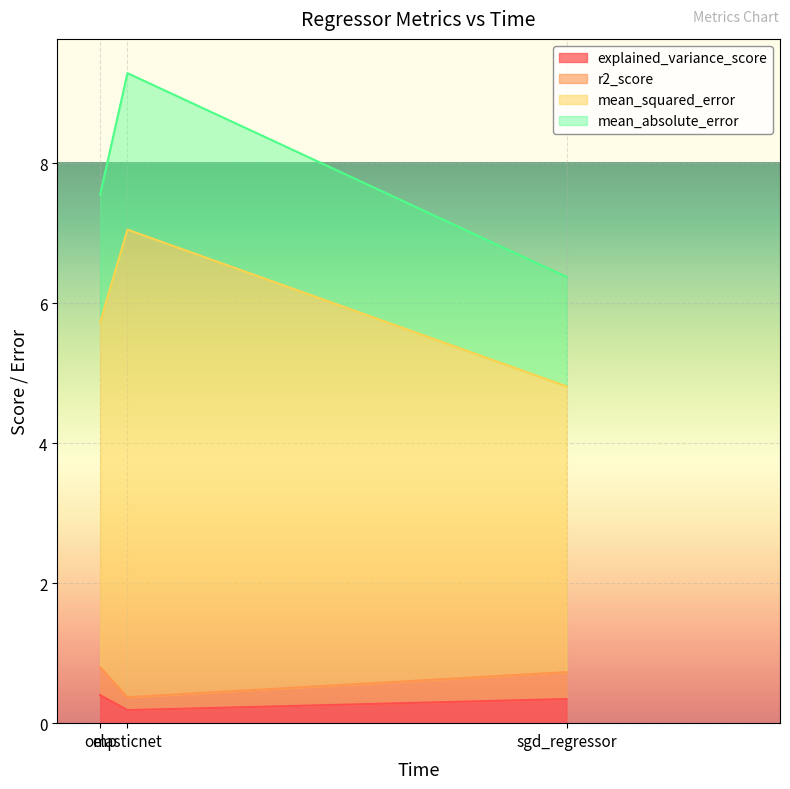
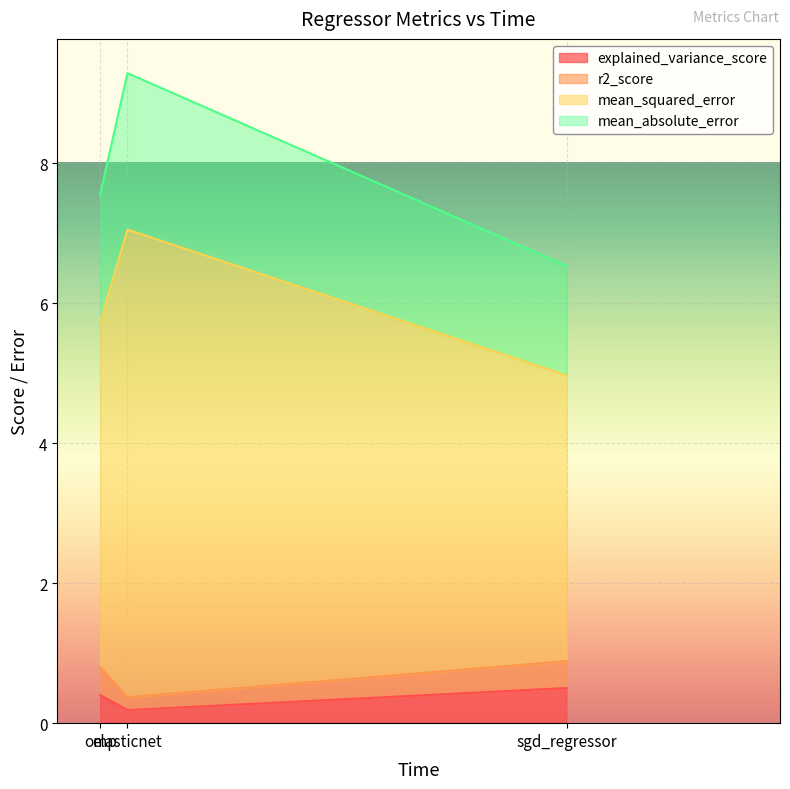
  {
    "explained_variance_score": {
-     "sgd_regressor": 0.3
+     "sgd_regressor": 0.5
    },
    "r2_score": {
      "sgd_regressor": 0.4
    },
    "mean_squared_error": {
      "sgd_regressor": 4.1
    },
    "mean_absolute_error": {
      "sgd_regressor": 1.6
    }
  }
